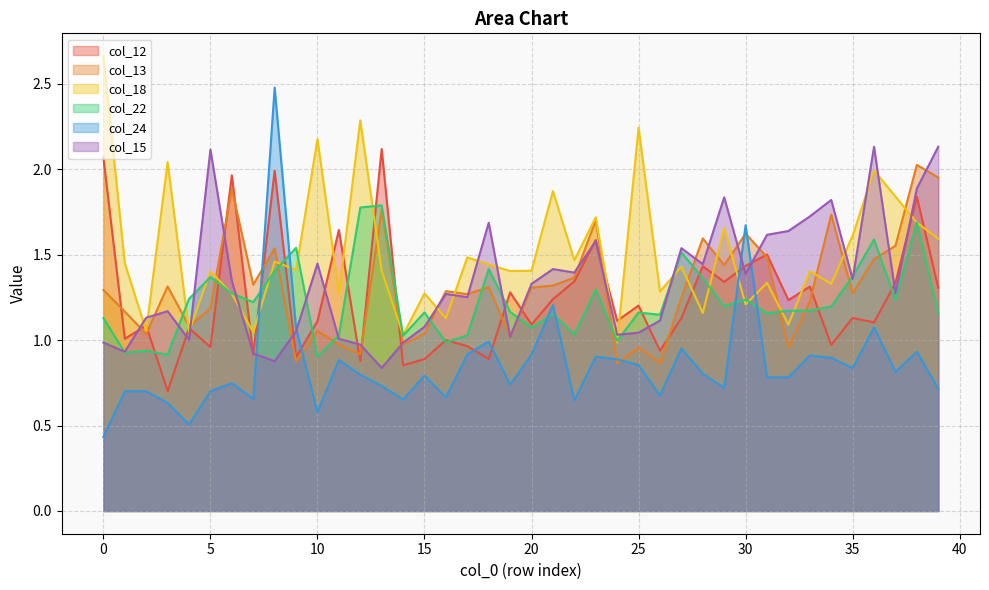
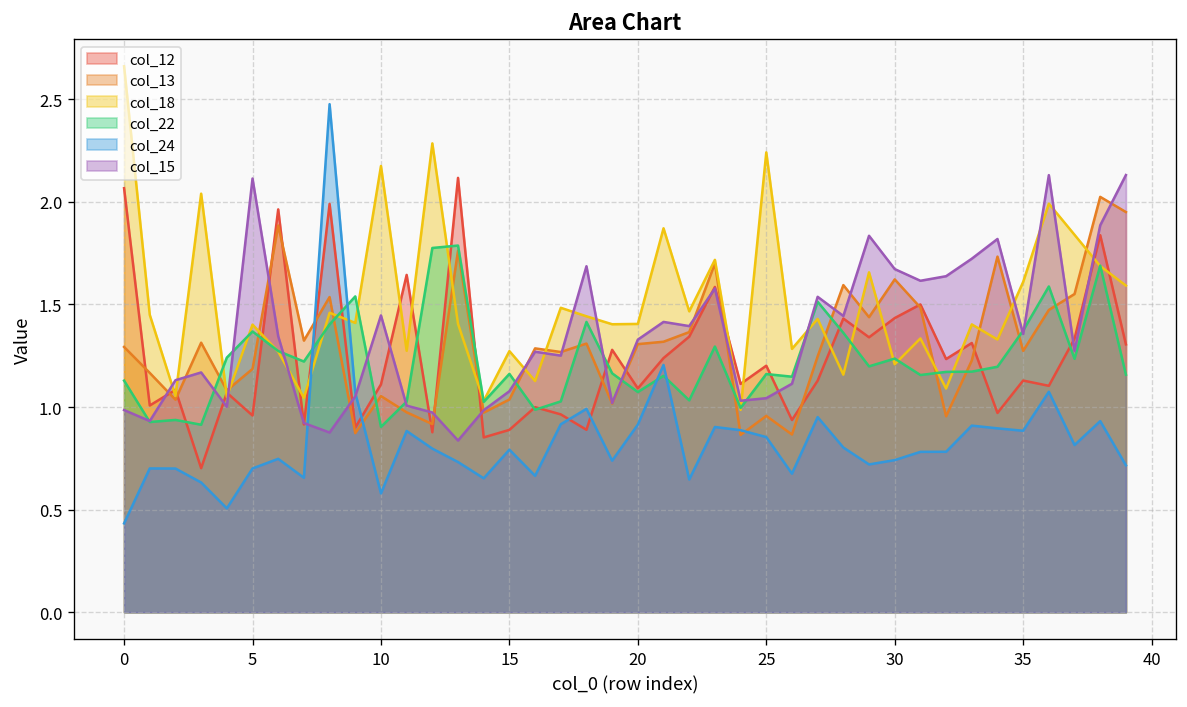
  {
    "col_22": {
      "0": 1.13,
      "5": 1.37,
      "10": 0.90,
      "15": 1.16,
      "20": 1.07,
      "25": 1.16,
      "30": 1.24,
      "35": 1.37
    },
    "col_24": {
      "0": 0.43,
      "5": 0.70,
      "10": 0.58,
      "15": 0.79,
      "20": 0.91,
      "25": 0.85,
-     "30": 1.67,
-     "35": 0.84
+     "30": 0.74,
+     "35": 0.88
    },
    "col_15": {
      "0": 0.99,
      "5": 2.11,
      "10": 1.45,
      "15": 1.08,
      "20": 1.33,
      "25": 1.04,
-     "30": 1.39,
+     "30": 1.67,
      "35": 1.36
    }
  }
